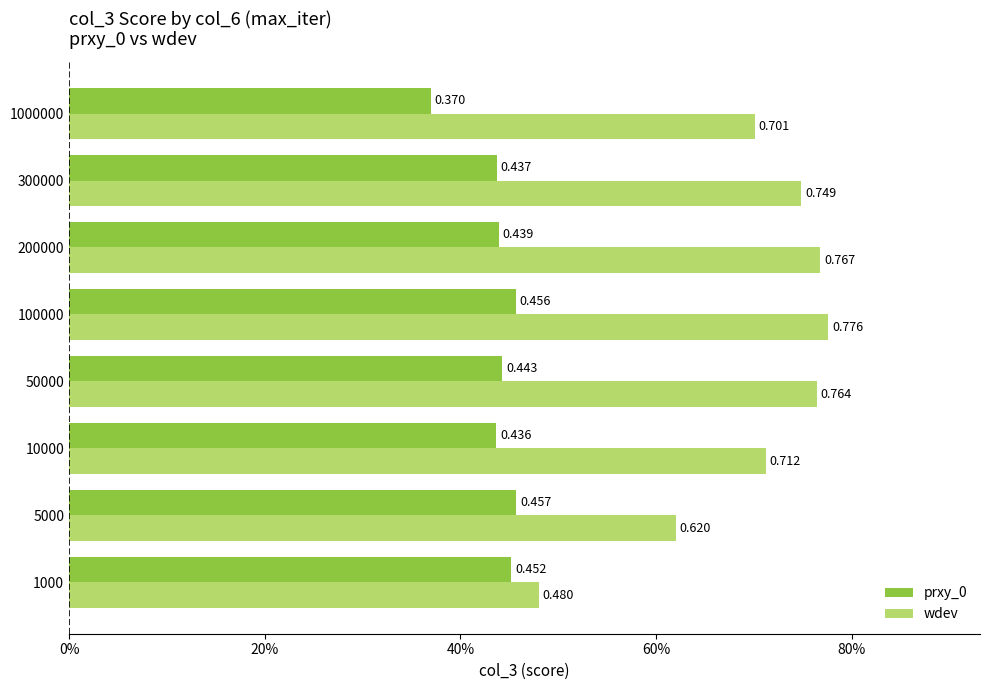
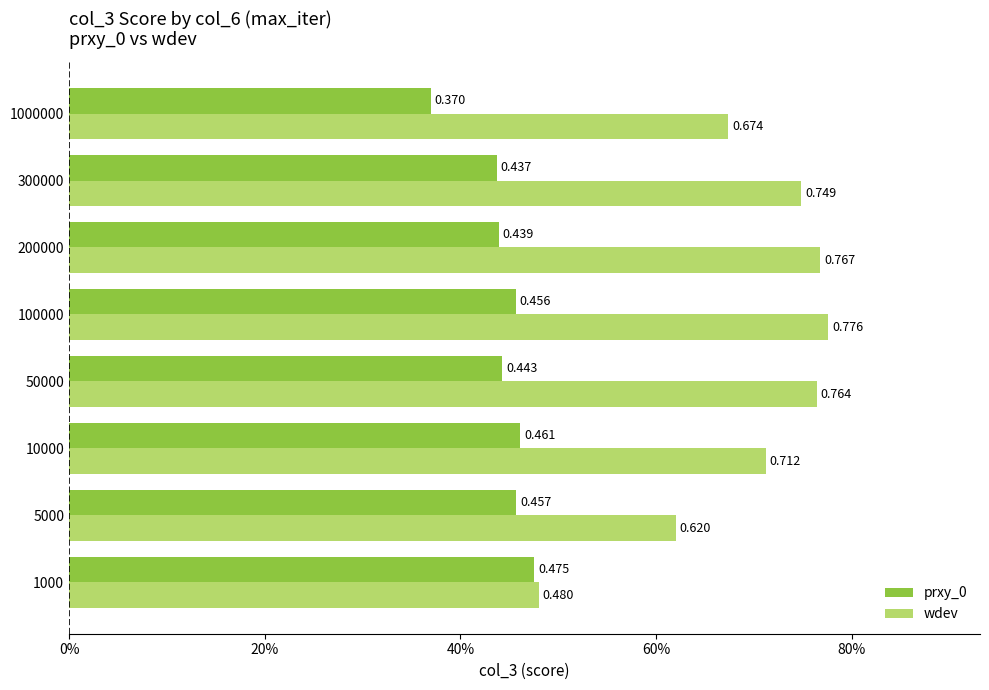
  {
    "prxy_0": {
      "1000000": 0.370,
      "300000": 0.437,
      "200000": 0.439,
      "100000": 0.456,
      "50000": 0.443,
-     "10000": 0.436,
+     "10000": 0.461,
      "5000": 0.457,
-     "1000": 0.452
+     "1000": 0.475
    },
    "wdev": {
-     "1000000": 0.701,
+     "1000000": 0.674,
      "300000": 0.749,
      "200000": 0.767,
      "100000": 0.776,
      "50000": 0.764,
      "10000": 0.712,
      "5000": 0.620,
      "1000": 0.480
    }
  }
